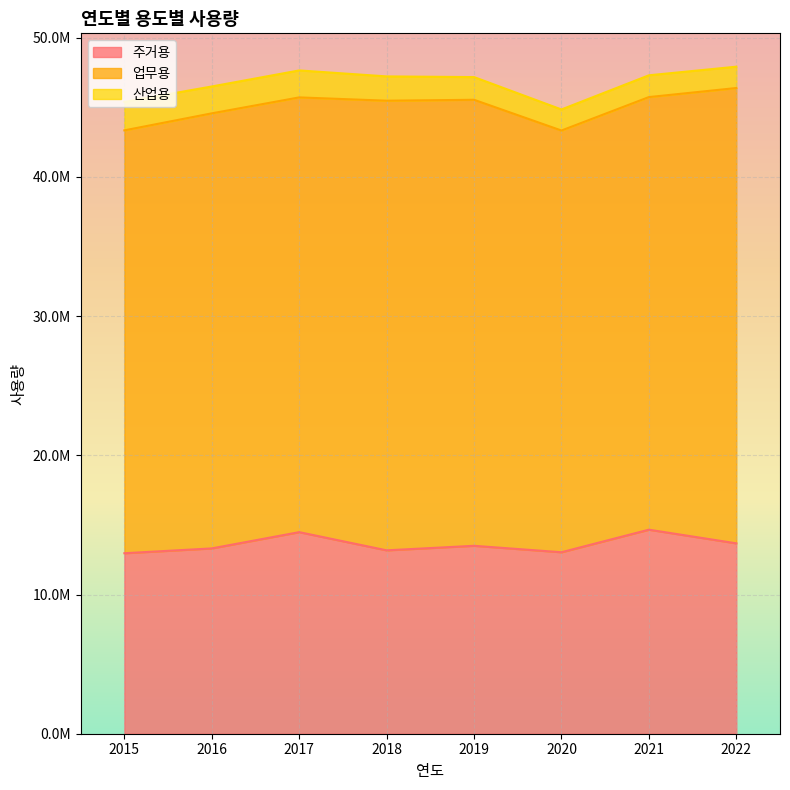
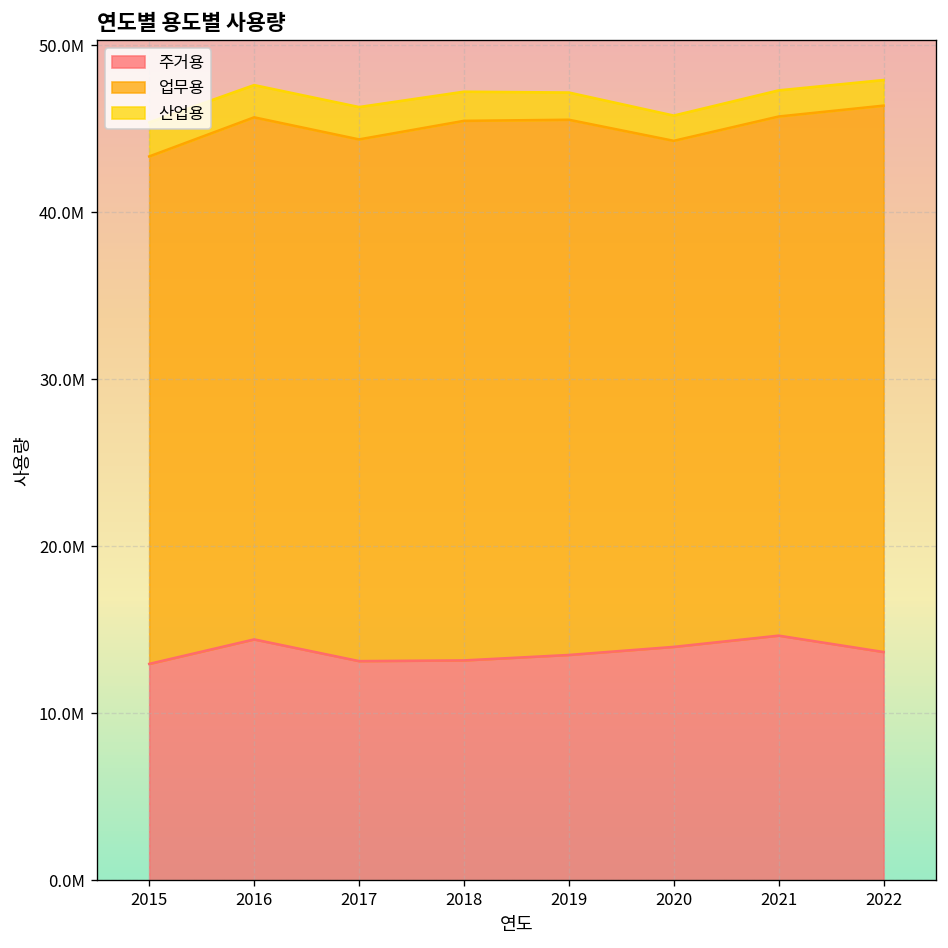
  {
    "주거용": {
      "2015": 13000000,
-     "2016": 13300000,
-     "2017": 14500000,
+     "2016": 14400000,
+     "2017": 13100000,
      "2018": 13200000,
      "2019": 13500000,
-     "2020": 13000000,
+     "2020": 14000000,
      "2021": 14700000,
      "2022": 13700000
    }
  }
